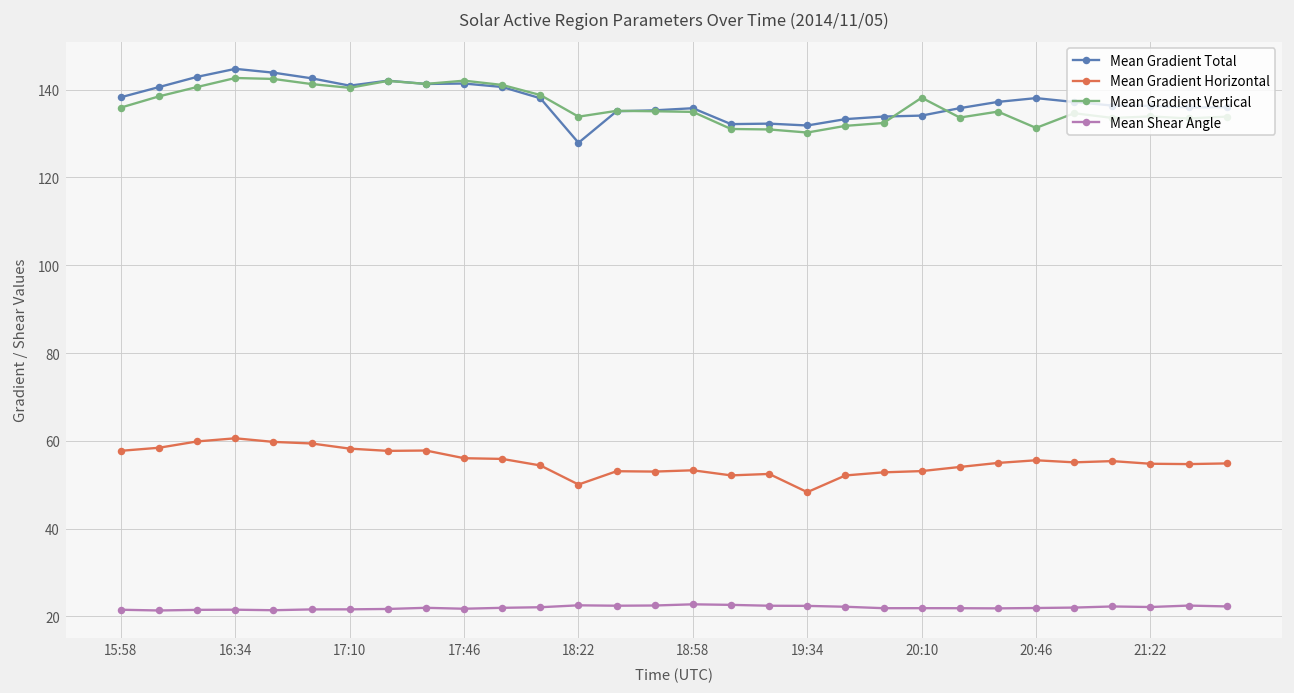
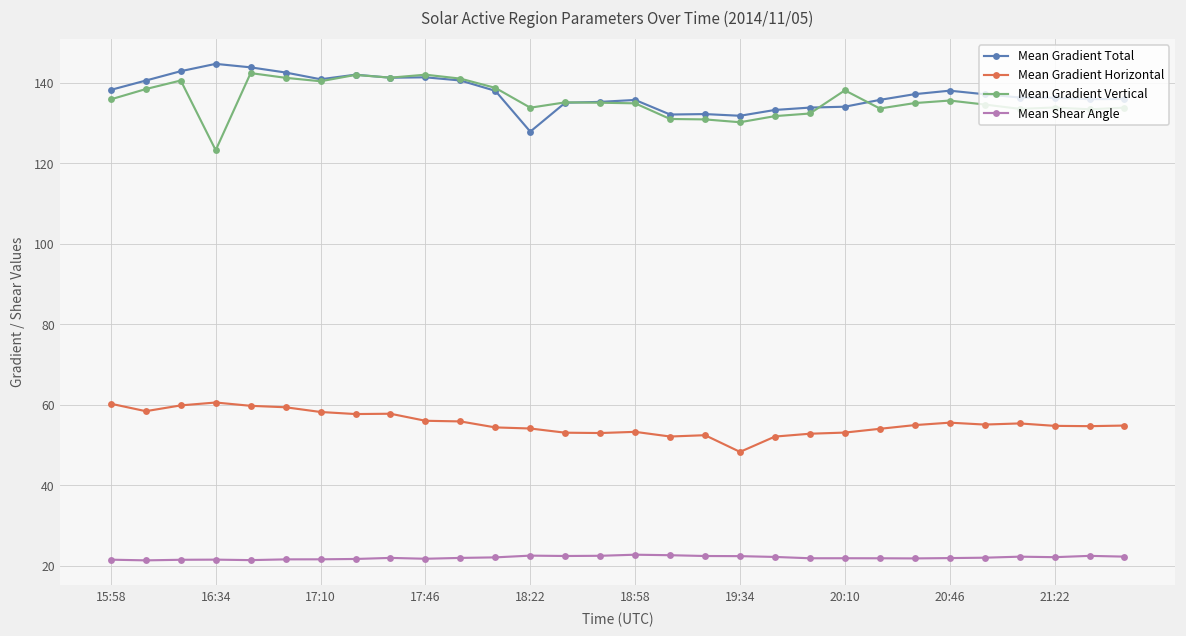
  {
    "Mean Gradient Total": {
      "15:58": 138,
      "16:34": 145,
      "18:22": 128,
      "18:58": 136,
      "19:34": 132,
      "20:10": 134,
      "20:46": 138
    },
    "Mean Gradient Horizontal": {
-     "15:58": 58,
+     "15:58": 60,
      "16:34": 61,
      "17:10": 58,
      "17:46": 56,
-     "18:22": 50,
+     "18:22": 54,
      "18:58": 53,
      "19:34": 48,
      "20:10": 53,
      "20:46": 56,
      "21:22": 55
    },
    "Mean Gradient Vertical": {
      "15:58": 136,
-     "16:34": 143,
+     "16:34": 123,
      "18:22": 134,
      "18:58": 135,
      "19:34": 130,
      "20:10": 138,
-     "20:46": 131
+     "20:46": 136
    },
    "Mean Shear Angle": {
      "15:58": 22,
      "16:34": 22,
      "17:10": 22,
      "17:46": 22,
      "18:22": 23,
      "18:58": 23,
      "19:34": 22,
      "20:10": 22,
      "20:46": 22,
      "21:22": 22
    }
  }
